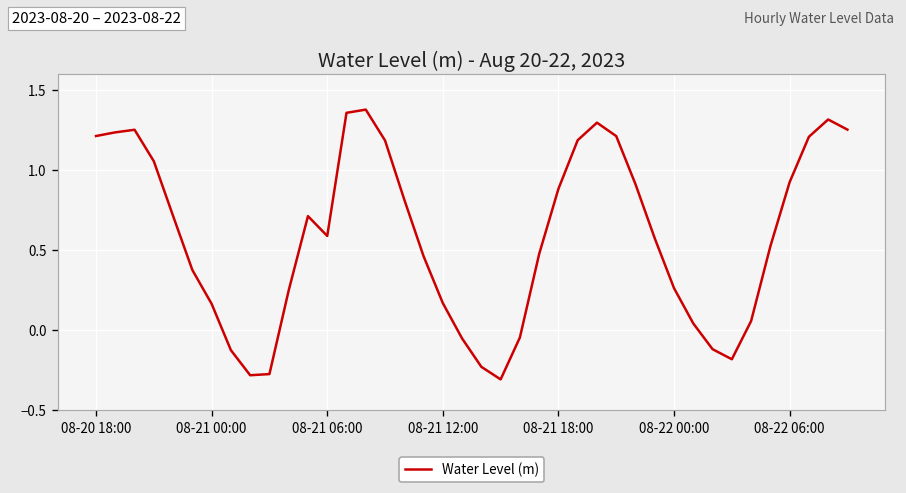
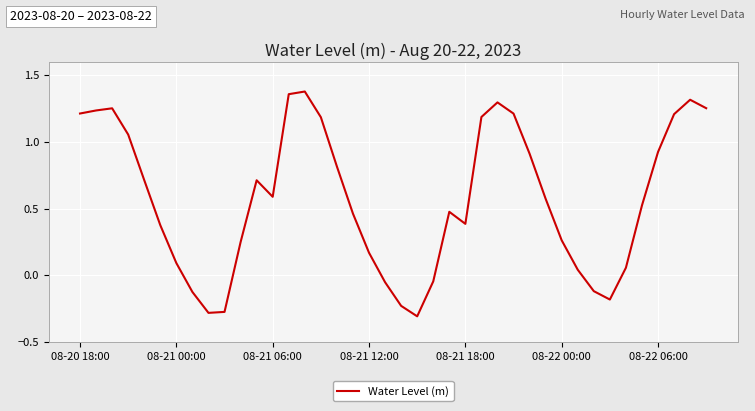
  {
    "08-20 18:00": 1.21,
-   "08-21 00:00": 0.16,
+   "08-21 00:00": 0.09,
    "08-21 06:00": 0.59,
    "08-21 12:00": 0.17,
-   "08-21 18:00": 0.88,
+   "08-21 18:00": 0.39,
    "08-22 00:00": 0.26,
    "08-22 06:00": 0.92
  }
